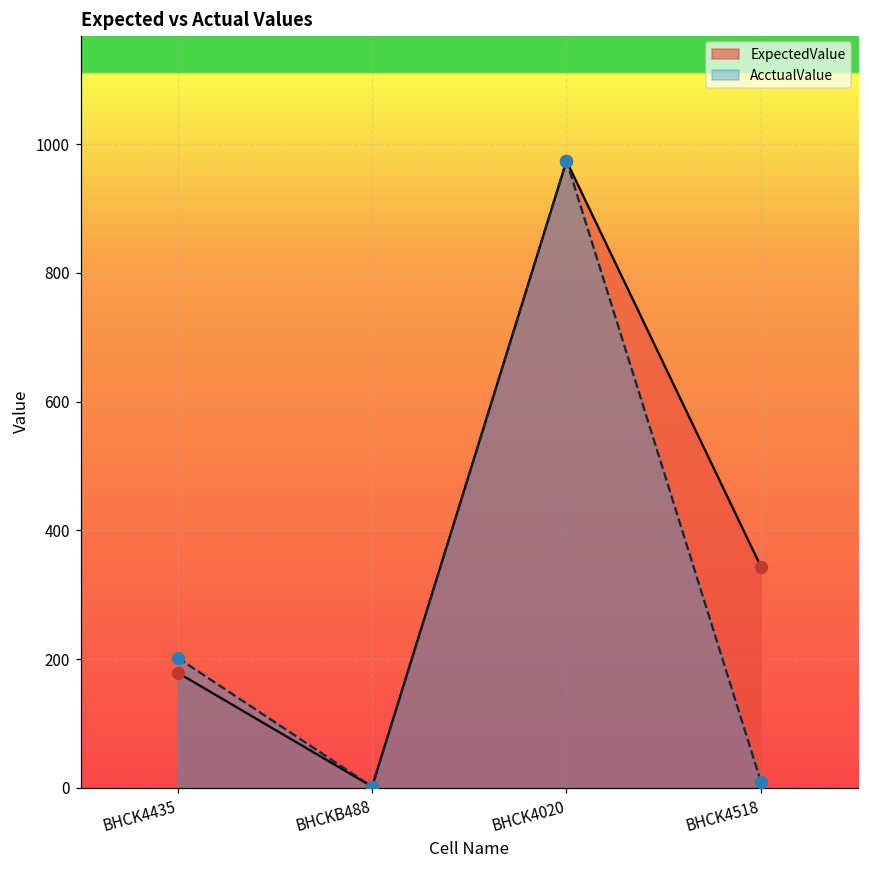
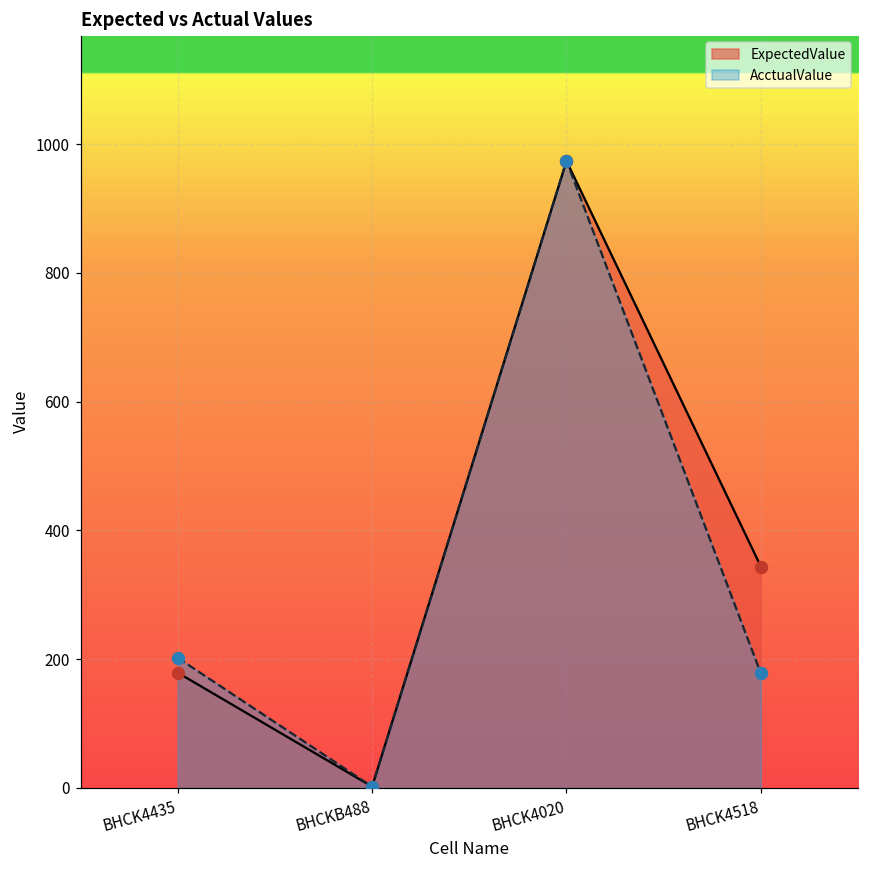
  {
    "ExpectedValue": {
      "BHCK4435": 180,
      "BHCK4518": 340
    },
    "AcctualValue": {
      "BHCK4435": 200,
-     "BHCK4518": 10
+     "BHCK4518": 180
    }
  }
